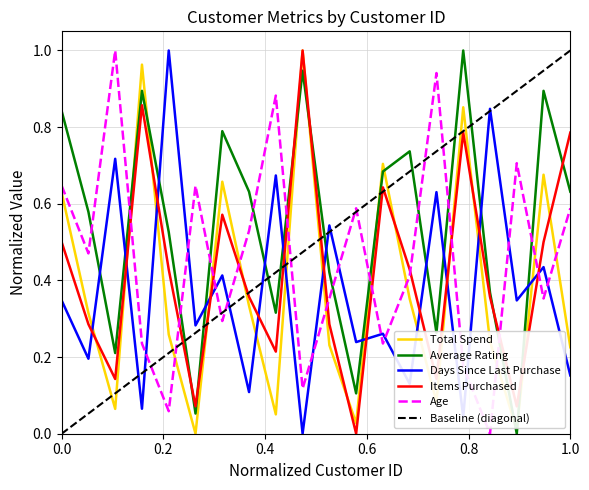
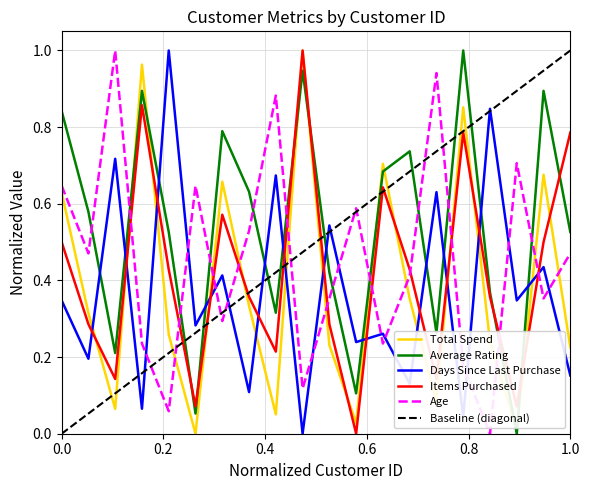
  {
    "Total Spend": {
      "0.0": 0.63,
      "1.0": 0.23
    },
    "Average Rating": {
      "0.0": 0.84,
-     "1.0": 0.63
+     "1.0": 0.53
    },
    "Days Since Last Purchase": {
      "0.0": 0.35,
      "1.0": 0.15
    },
    "Items Purchased": {
      "0.0": 0.50,
      "1.0": 0.79
    },
    "Age": {
      "0.0": 0.65,
-     "1.0": 0.59
+     "1.0": 0.47
    },
    "Baseline (diagonal)": {
      "0.0": 0.00,
      "1.0": 1.00
    }
  }
